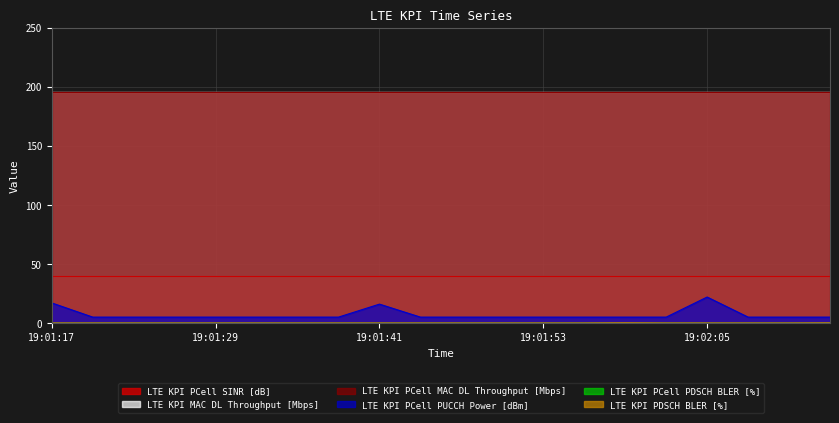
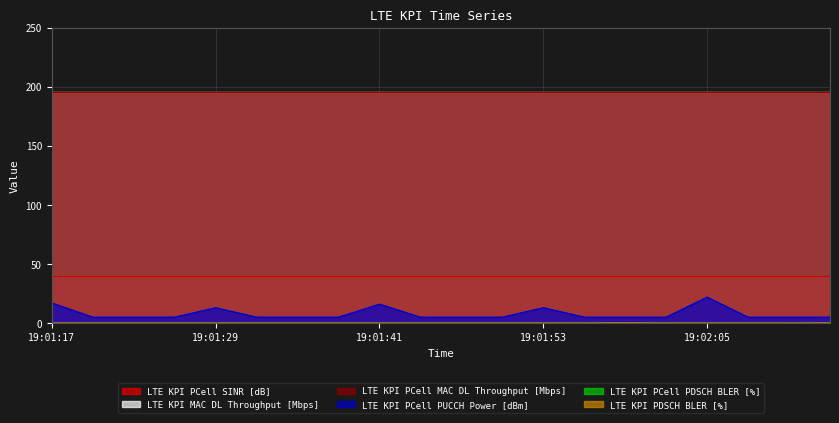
  {
    "LTE KPI PCell SINR [dB]": {
      "19:01:17": 40,
      "19:01:29": 40,
      "19:01:41": 40,
      "19:01:53": 40,
      "19:02:05": 40
    },
    "LTE KPI PCell MAC DL Throughput [Mbps]": {
      "19:01:17": 196,
      "19:01:29": 196,
      "19:01:41": 196,
      "19:01:53": 196,
      "19:02:05": 196
    },
    "LTE KPI PCell PUCCH Power [dBm]": {
      "19:01:17": 17,
-     "19:01:29": 5,
+     "19:01:29": 13,
      "19:01:41": 16,
-     "19:01:53": 5,
+     "19:01:53": 13,
      "19:02:05": 22
    },
    "LTE KPI PDSCH BLER [%]": {
      "19:01:17": 0,
      "19:01:29": 0,
      "19:01:41": 0,
      "19:01:53": 0,
      "19:02:05": 0
    }
  }
